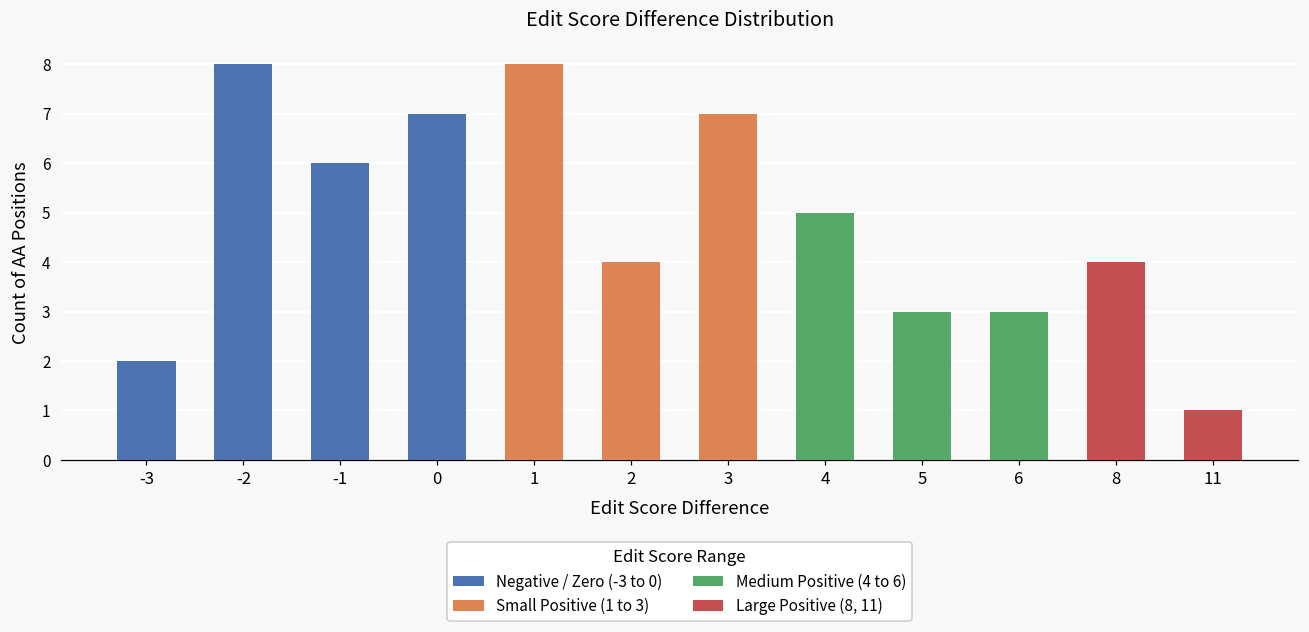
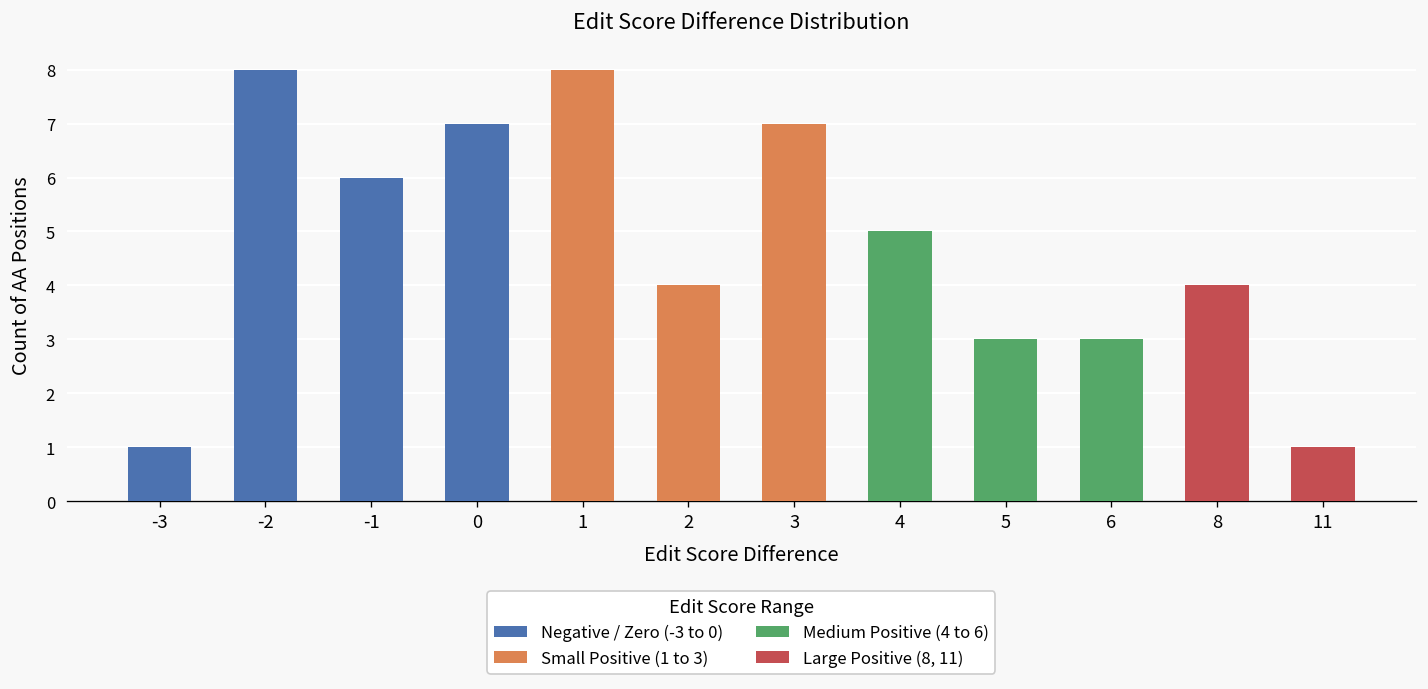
  {
-   "-3": 2,
+   "-3": 1,
    "-2": 8,
    "-1": 6,
    "0": 7,
    "1": 8,
    "2": 4,
    "3": 7,
    "4": 5,
    "5": 3,
    "6": 3,
    "8": 4,
    "11": 1
  }
